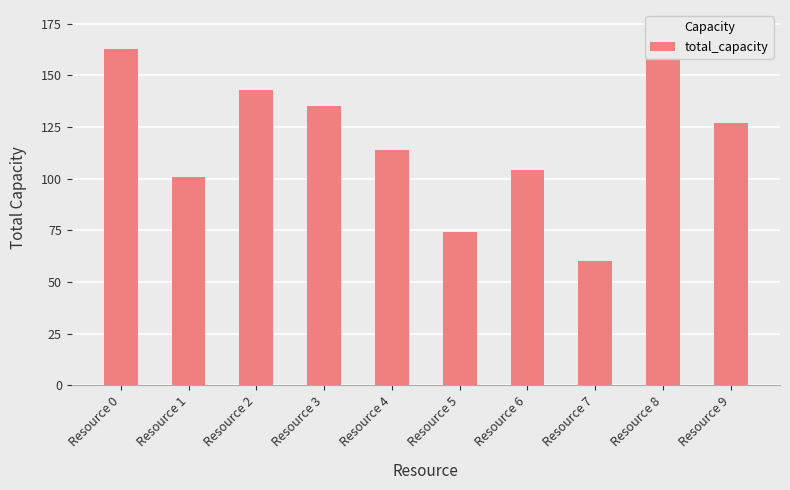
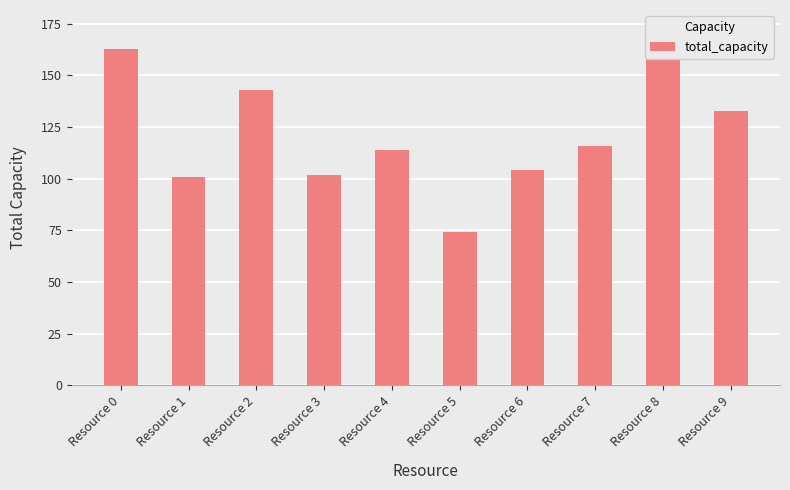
  {
    "Resource 0": 163,
    "Resource 1": 101,
    "Resource 2": 143,
-   "Resource 3": 135,
+   "Resource 3": 102,
    "Resource 4": 114,
    "Resource 5": 74,
    "Resource 6": 104,
-   "Resource 7": 60,
-   "Resource 9": 127
+   "Resource 7": 116,
+   "Resource 9": 133
  }
